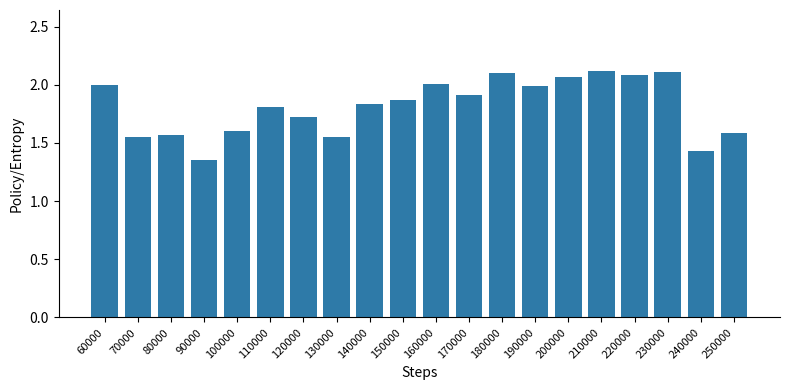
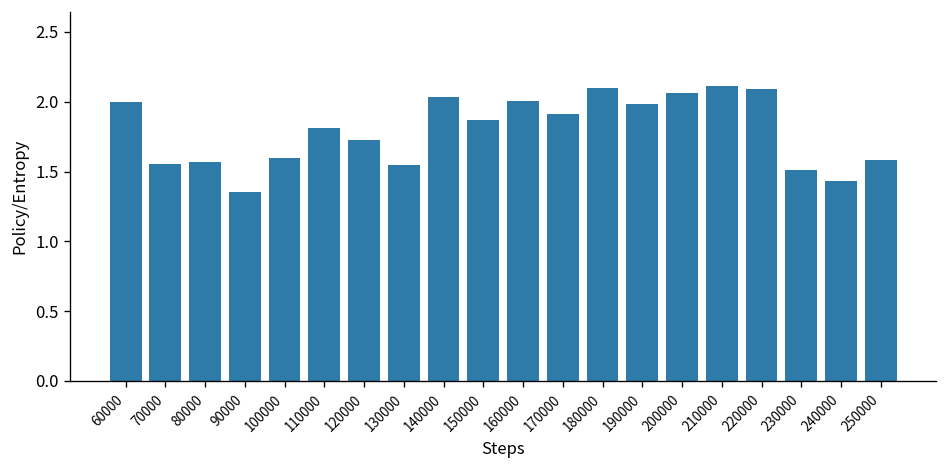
  {
    "60000": 2.00,
    "70000": 1.55,
    "80000": 1.57,
    "90000": 1.35,
    "100000": 1.60,
    "110000": 1.81,
    "120000": 1.73,
    "130000": 1.55,
-   "140000": 1.84,
+   "140000": 2.04,
    "150000": 1.87,
    "160000": 2.00,
    "170000": 1.91,
    "180000": 2.10,
    "190000": 1.99,
    "200000": 2.06,
    "210000": 2.11,
    "220000": 2.09,
-   "230000": 2.11,
+   "230000": 1.51,
    "240000": 1.43,
    "250000": 1.58
  }
